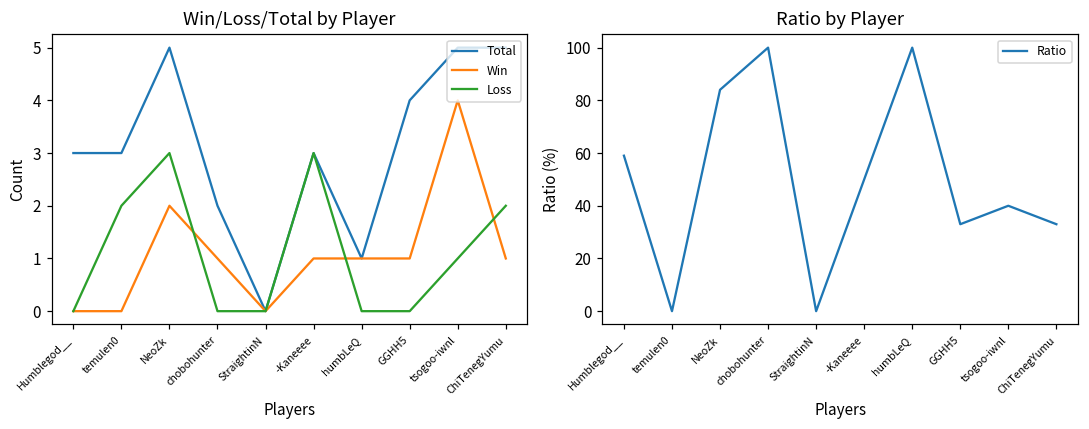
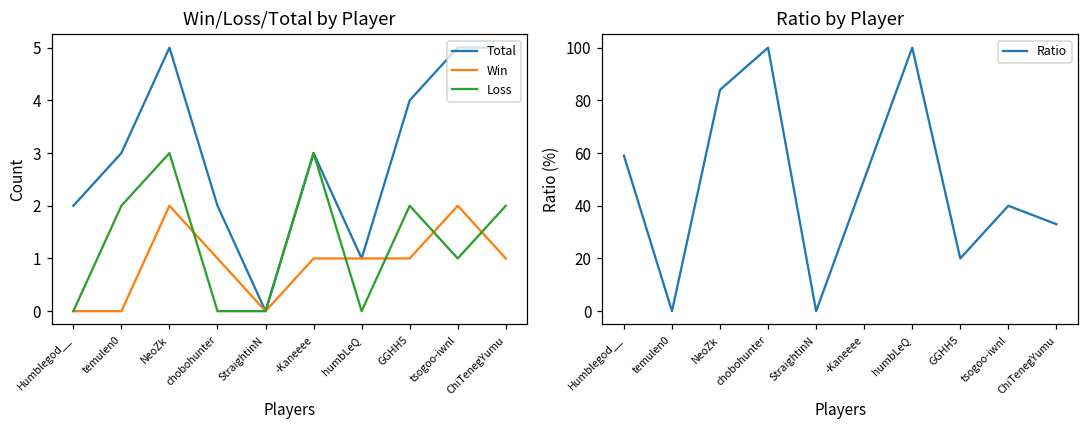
  {
    "Win/Loss/Total by Player": {
      "Total": {
-       "Humblegod__": 3,
+       "Humblegod__": 2,
        "temulen0": 3,
        "NeoZk": 5,
        "chobohunter": 2,
        "GGHH5": 4
      },
      "Win": {
        "temulen0": 0,
        "NeoZk": 2,
        "chobohunter": 1,
        "-Kaneeee": 1,
        "GGHH5": 1,
-       "tsogoo-iwnl": 4,
+       "tsogoo-iwnl": 2,
        "ChiTenegYumu": 1
      },
      "Loss": {
        "temulen0": 2,
        "NeoZk": 3,
        "chobohunter": 0,
        "humbLeQ": 0,
-       "GGHH5": 0,
+       "GGHH5": 2,
        "tsogoo-iwnl": 1,
        "ChiTenegYumu": 2
      }
    },
    "Ratio by Player": {
      "Humblegod__": 59,
      "temulen0": 0,
      "NeoZk": 84,
      "chobohunter": 100,
      "StraightinN": 0,
      "-Kaneeee": 50,
      "humbLeQ": 100,
-     "GGHH5": 33,
+     "GGHH5": 20,
      "tsogoo-iwnl": 40,
      "ChiTenegYumu": 33
    }
  }
